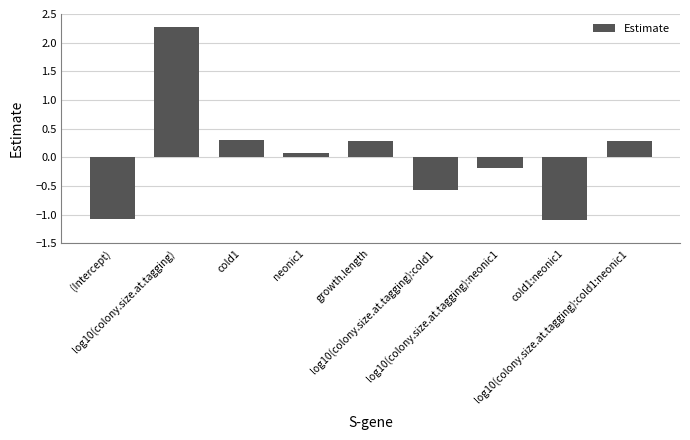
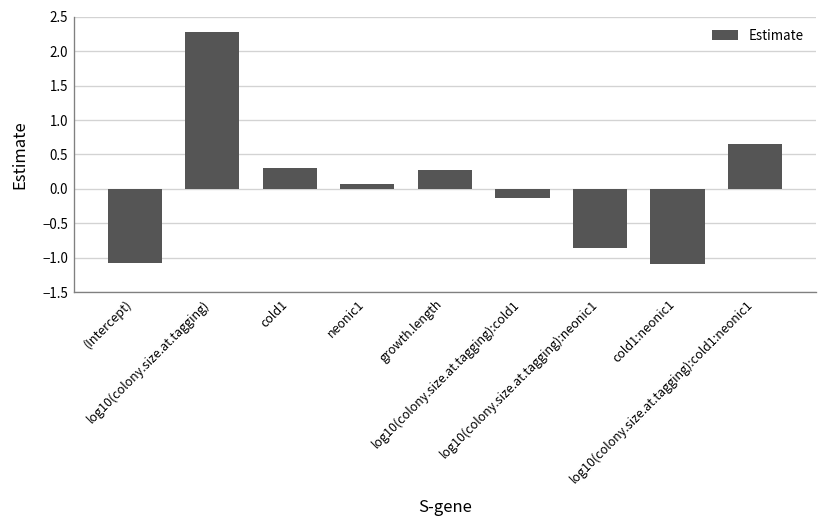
  {
    "(Intercept)": -1.1,
    "log10(colony.size.at.tagging)": 2.3,
    "cold1": 0.3,
    "neonic1": 0.1,
    "growth.length": 0.3,
-   "log10(colony.size.at.tagging):cold1": -0.6,
-   "log10(colony.size.at.tagging):neonic1": -0.2,
+   "log10(colony.size.at.tagging):cold1": -0.1,
+   "log10(colony.size.at.tagging):neonic1": -0.9,
    "cold1:neonic1": -1.1,
-   "log10(colony.size.at.tagging):cold1:neonic1": 0.3
+   "log10(colony.size.at.tagging):cold1:neonic1": 0.7
  }
